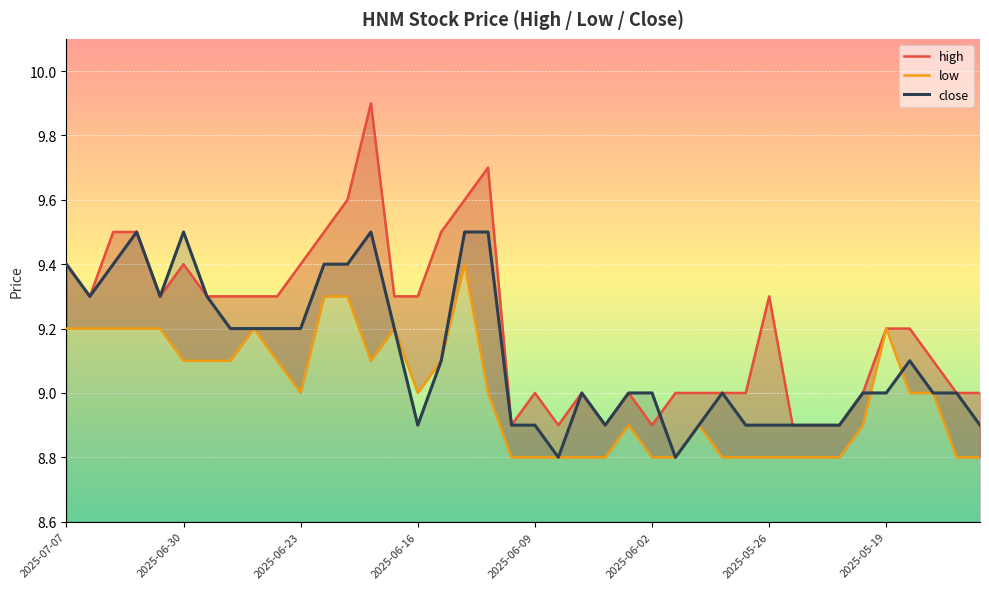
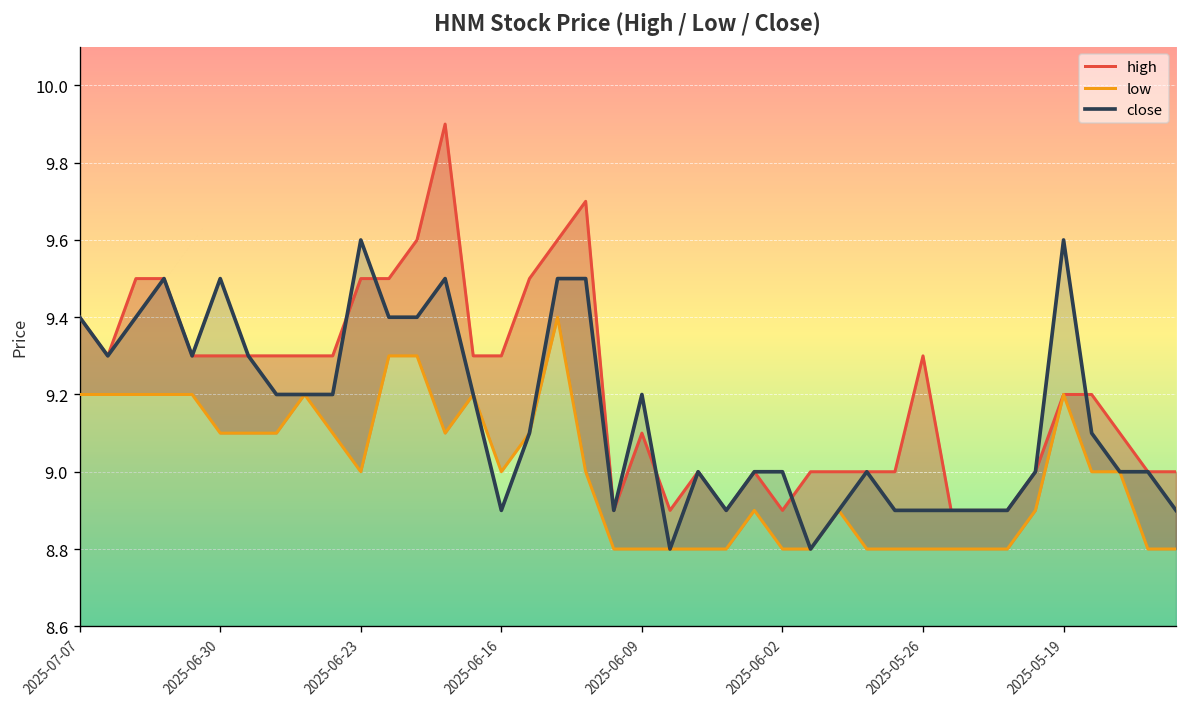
  {
    "high": {
-     "2025-06-30": 9.4,
-     "2025-06-23": 9.4,
+     "2025-06-30": 9.3,
+     "2025-06-23": 9.5,
      "2025-06-16": 9.3,
-     "2025-06-09": 9.0,
+     "2025-06-09": 9.1,
      "2025-06-02": 8.9,
      "2025-05-26": 9.3
    },
    "low": {
      "2025-07-07": 9.2,
      "2025-06-30": 9.1,
      "2025-06-23": 9.0,
      "2025-06-16": 9.0,
      "2025-06-09": 8.8,
      "2025-06-02": 8.8,
      "2025-05-26": 8.8
    },
    "close": {
      "2025-06-30": 9.5,
-     "2025-06-23": 9.2,
+     "2025-06-23": 9.6,
      "2025-06-16": 8.9,
-     "2025-06-09": 8.9,
+     "2025-06-09": 9.2,
      "2025-06-02": 9.0,
      "2025-05-26": 8.9,
-     "2025-05-19": 9.0
+     "2025-05-19": 9.6
    }
  }
